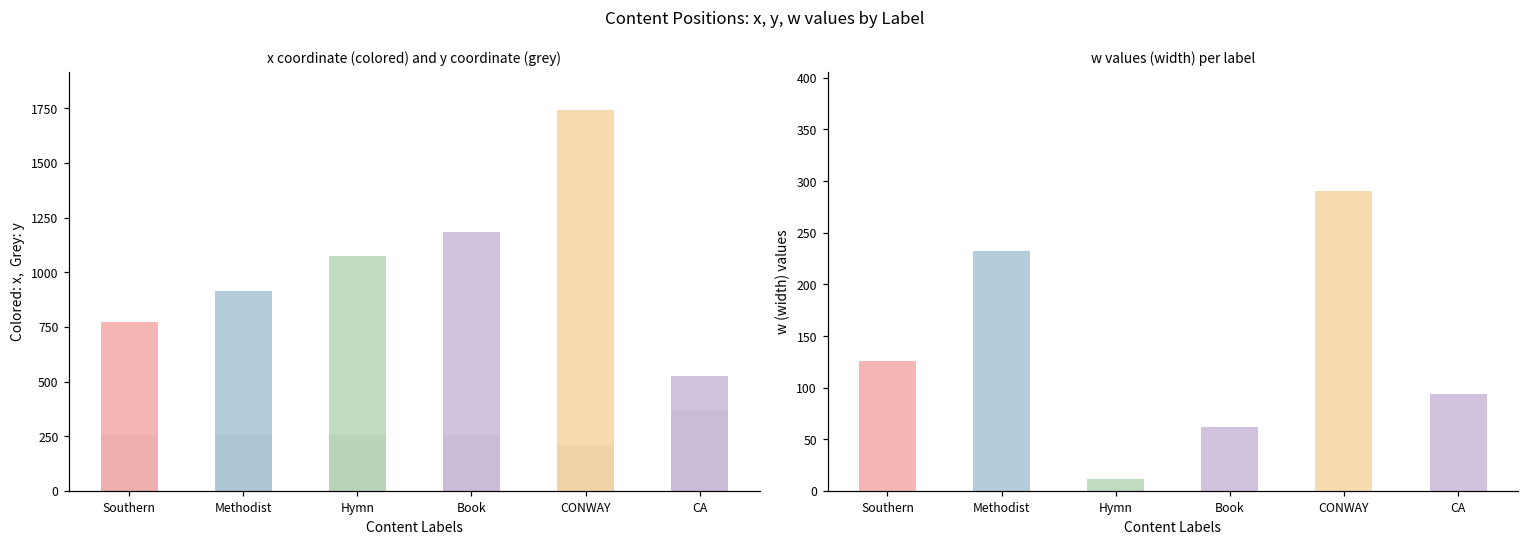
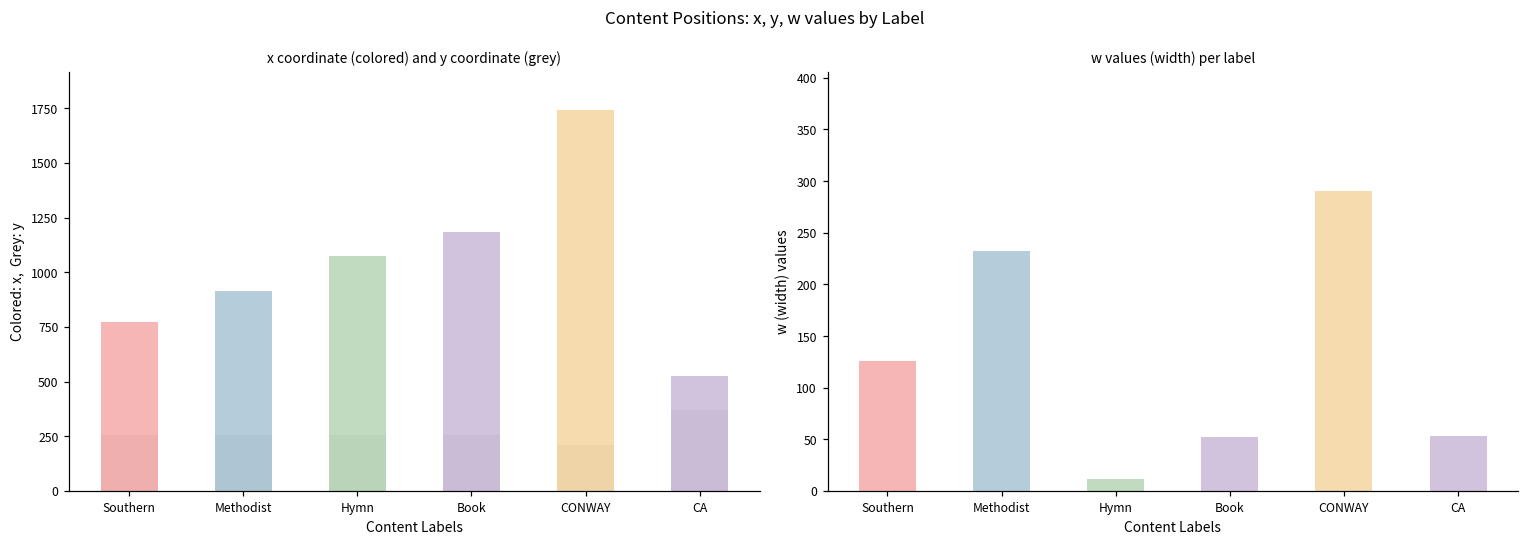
  {
    "w values (width) per label": {
      "Southern": 130,
      "Methodist": 230,
      "Hymn": 10,
-     "Book": 60,
+     "Book": 50,
      "CONWAY": 290,
-     "CA": 90
+     "CA": 50
    }
  }
